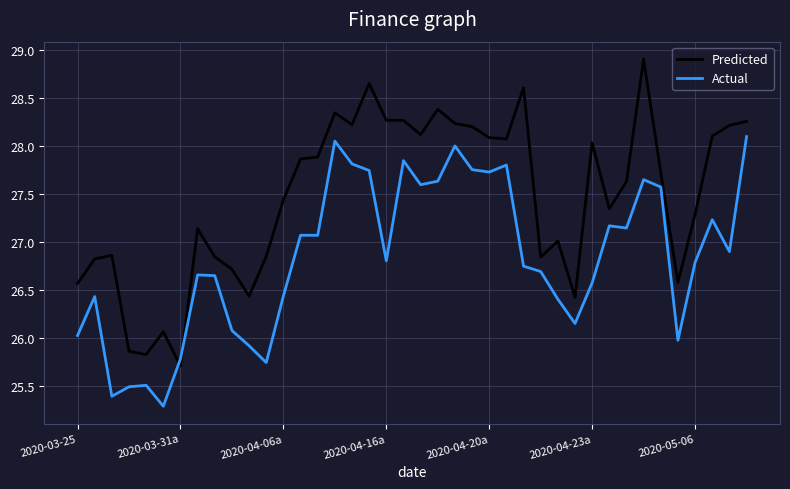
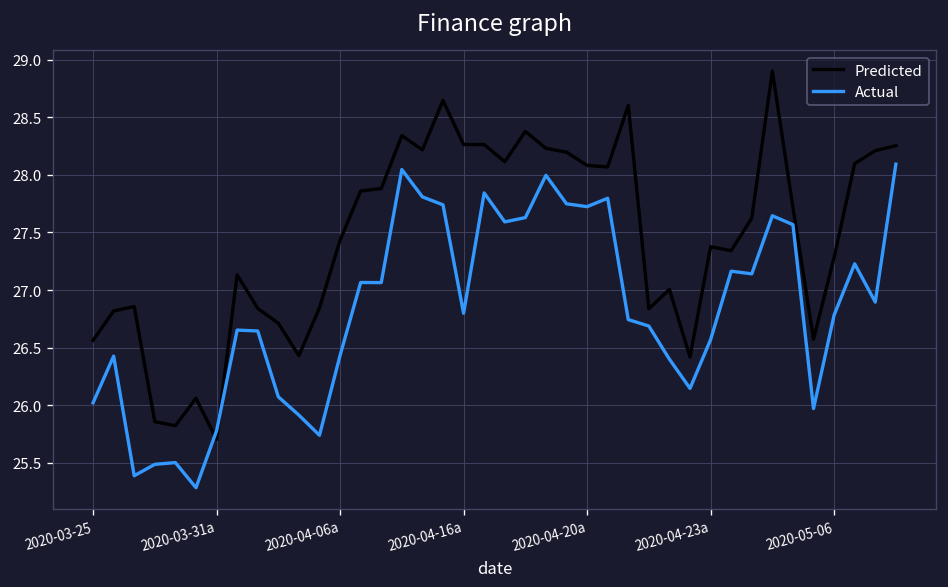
  {
    "Predicted": {
      "2020-03-25": 26.6,
      "2020-03-31a": 25.7,
      "2020-04-06a": 27.4,
      "2020-04-16a": 28.3,
      "2020-04-20a": 28.1,
-     "2020-04-23a": 28.0,
+     "2020-04-23a": 27.4,
      "2020-05-06": 27.3
    },
    "Actual": {
      "2020-03-25": 26.0,
      "2020-03-31a": 25.8,
      "2020-04-06a": 26.4,
      "2020-04-16a": 26.8,
      "2020-04-20a": 27.7,
      "2020-04-23a": 26.6,
      "2020-05-06": 26.8
    }
  }
